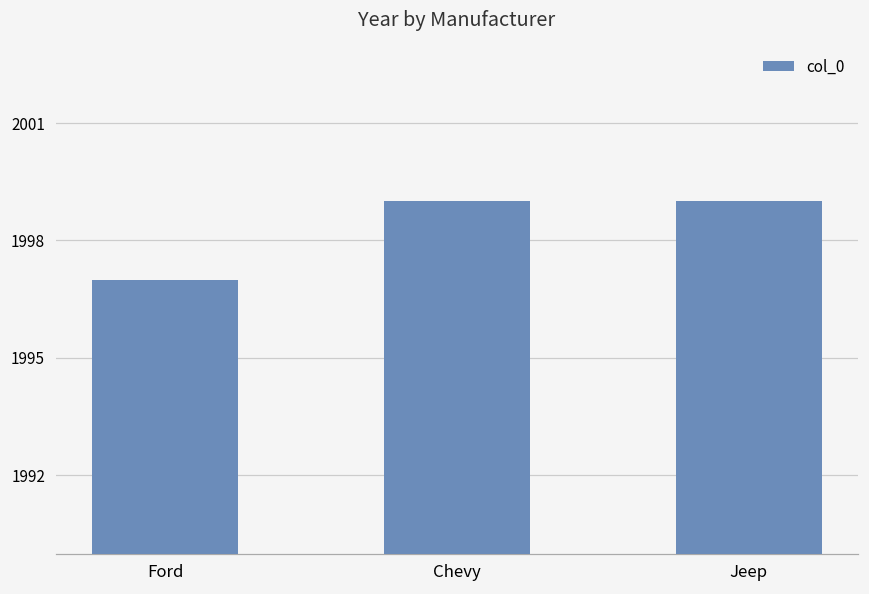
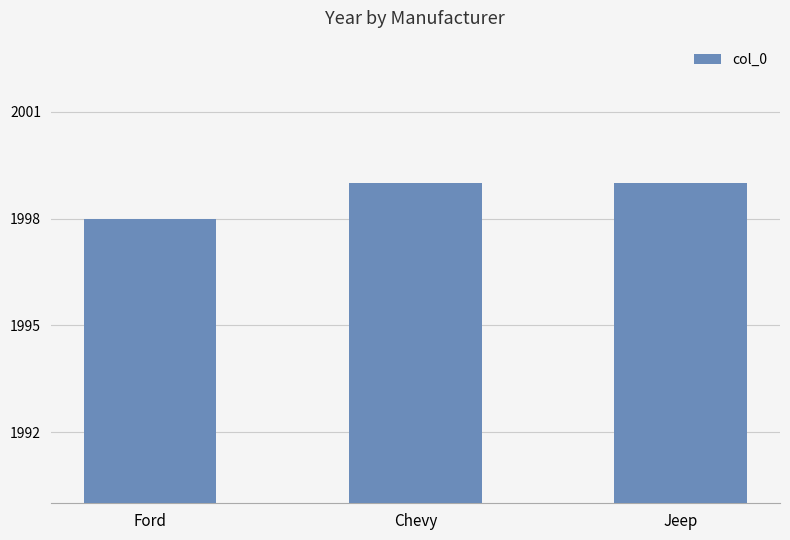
  {
-   "Ford": 1997,
+   "Ford": 1998,
    "Chevy": 1999,
    "Jeep": 1999
  }
